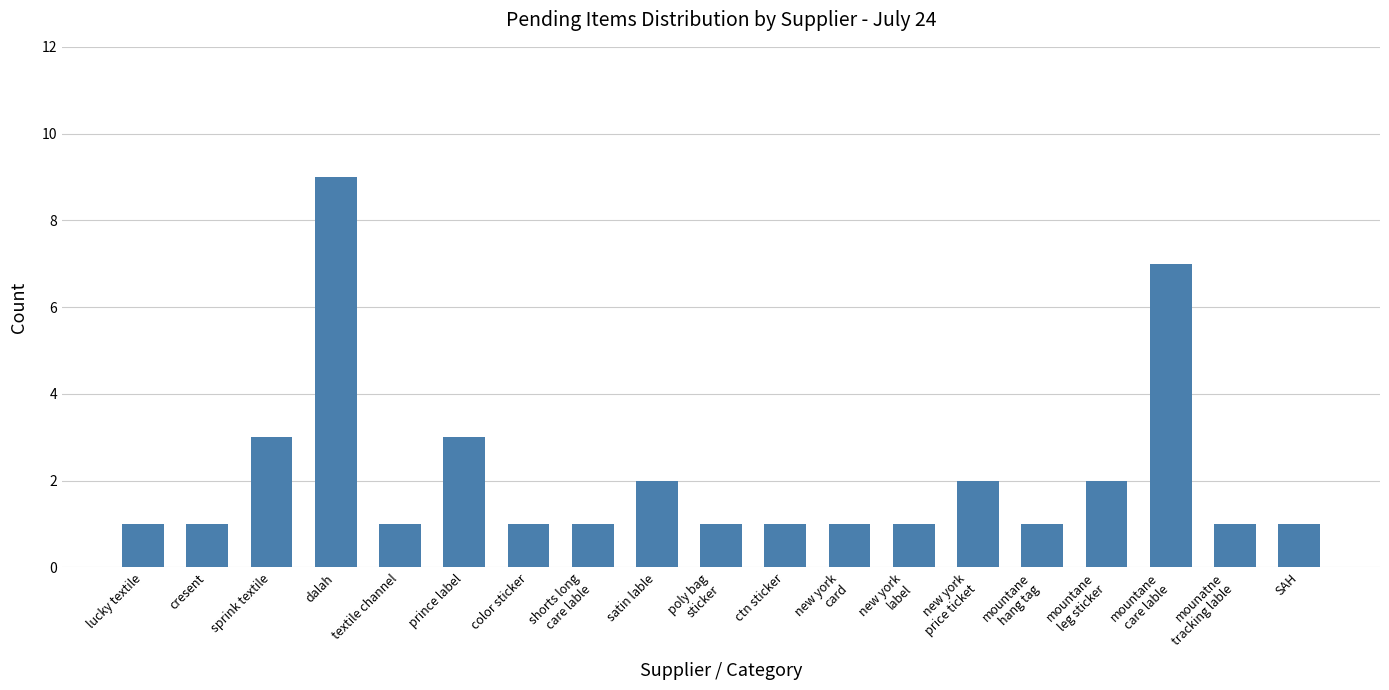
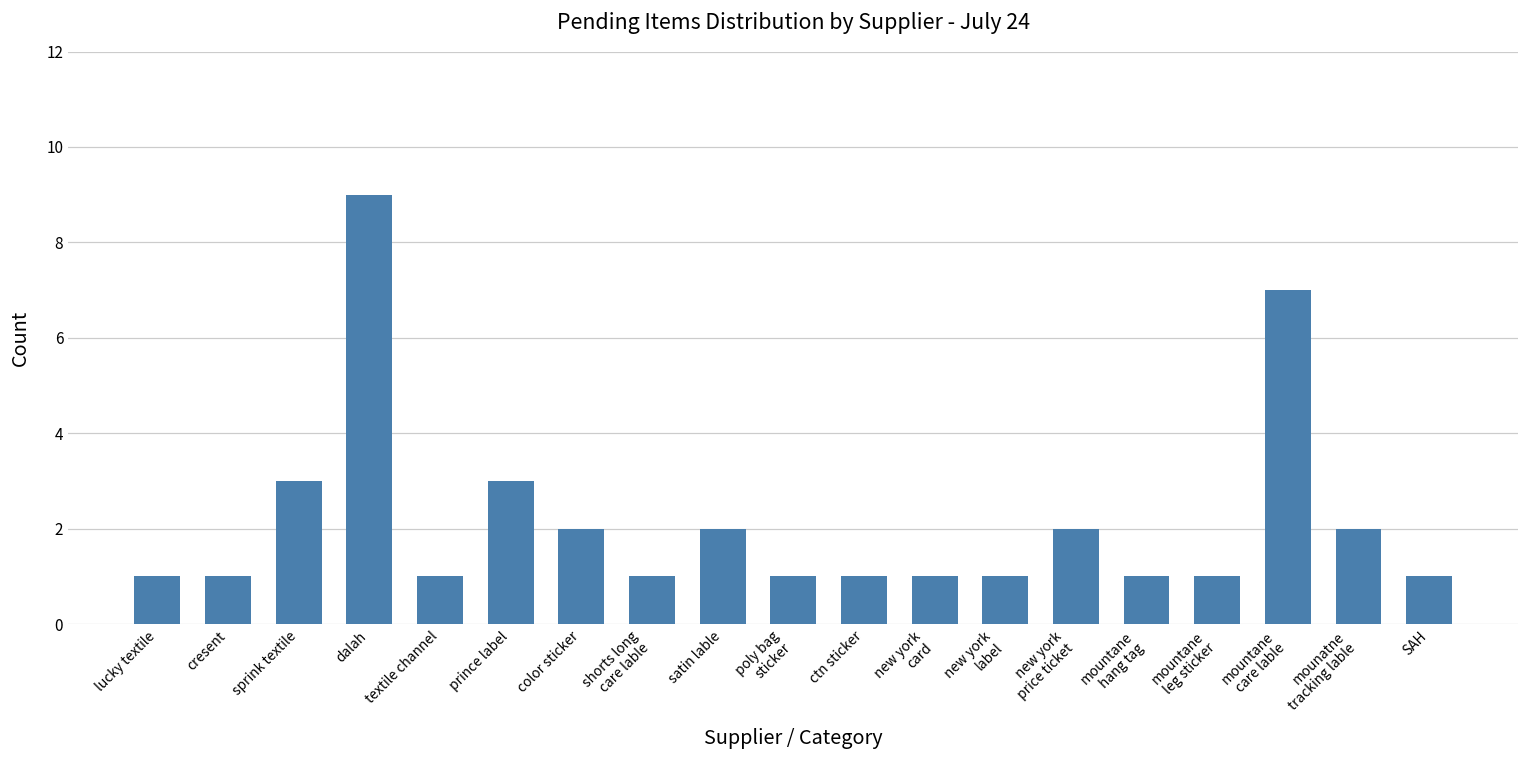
  {
    "lucky textile": 1,
    "cresent": 1,
    "sprink textile": 3,
    "dalah": 9,
    "textile channel": 1,
    "prince label": 3,
-   "color sticker": 1,
+   "color sticker": 2,
    "shorts long care lable": 1,
    "satin lable": 2,
    "poly bag sticker": 1,
    "ctn sticker": 1,
    "new york card": 1,
    "new york label": 1,
    "new york price ticket": 2,
    "mountane hang tag": 1,
-   "mountane leg sticker": 2,
+   "mountane leg sticker": 1,
    "mountane care lable": 7,
-   "mounatne tracking lable": 1,
+   "mounatne tracking lable": 2,
    "SAH": 1
  }
